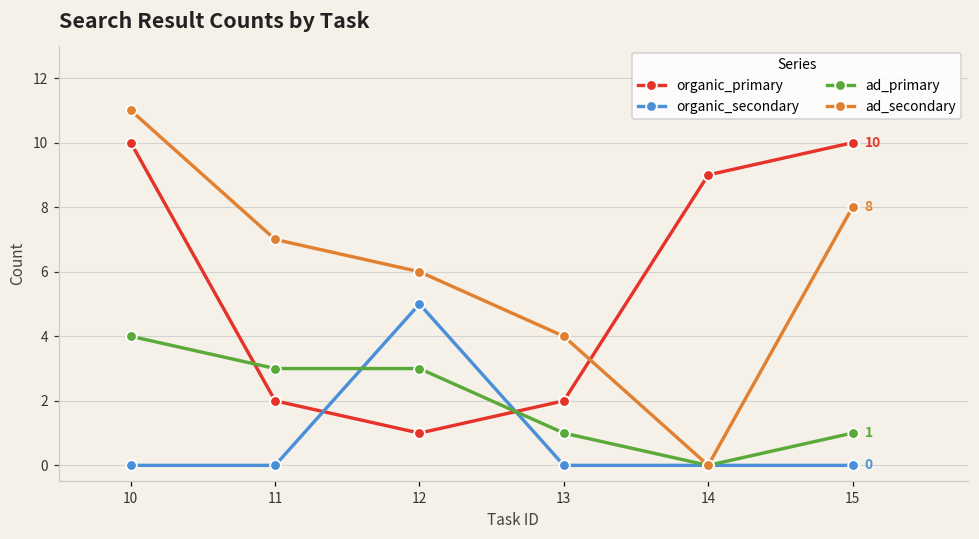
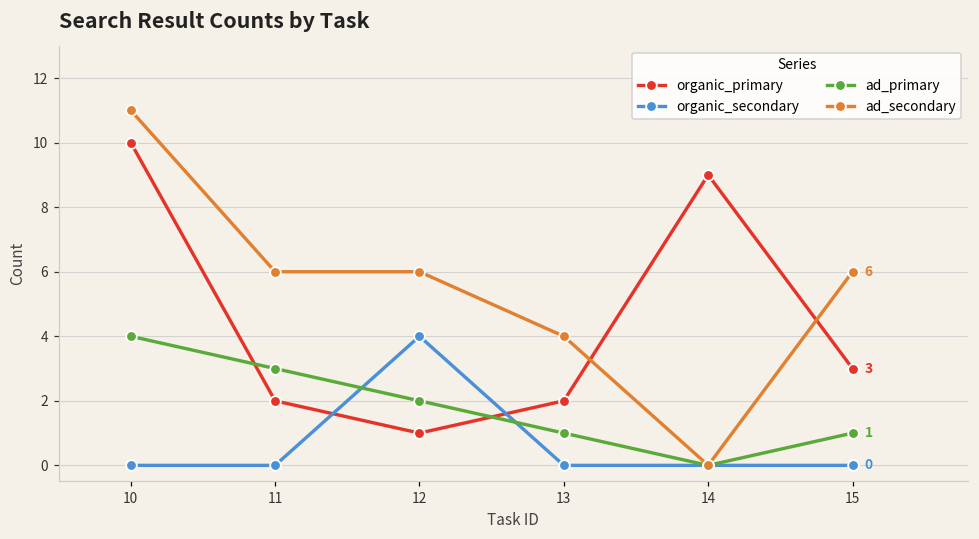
  {
    "organic_primary": {
-     "15": 10
+     "15": 3
    },
    "organic_secondary": {
      "10": 0,
      "11": 0,
-     "12": 5,
+     "12": 4,
      "13": 0
    },
    "ad_primary": {
      "10": 4,
      "11": 3,
-     "12": 3,
+     "12": 2,
      "13": 1
    },
    "ad_secondary": {
-     "11": 7,
-     "15": 8
+     "11": 6,
+     "15": 6
    }
  }
